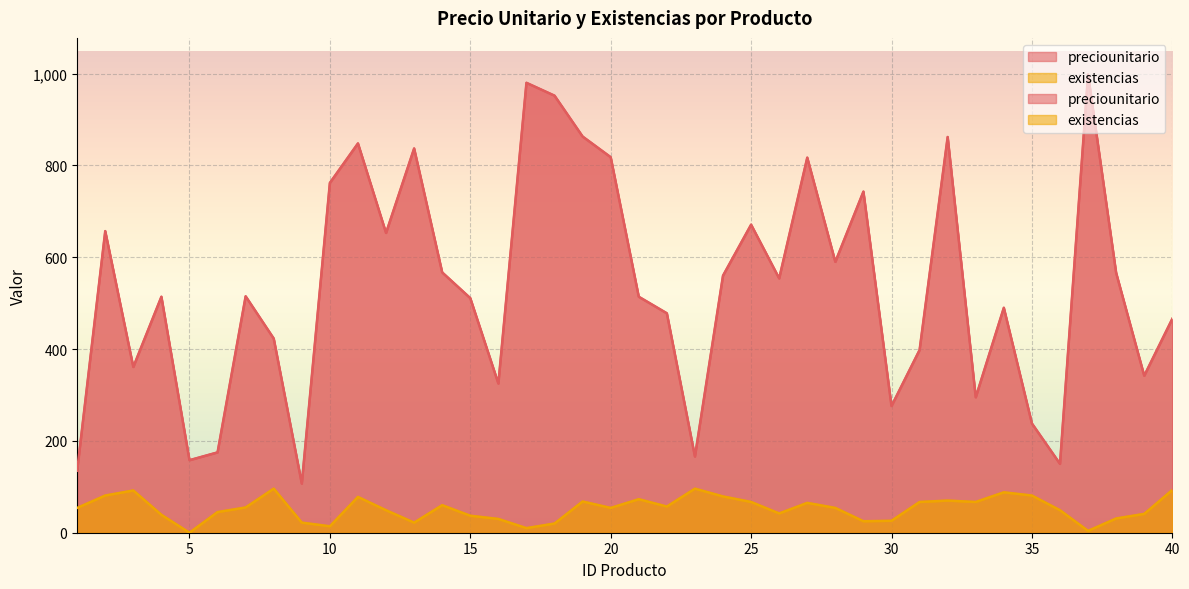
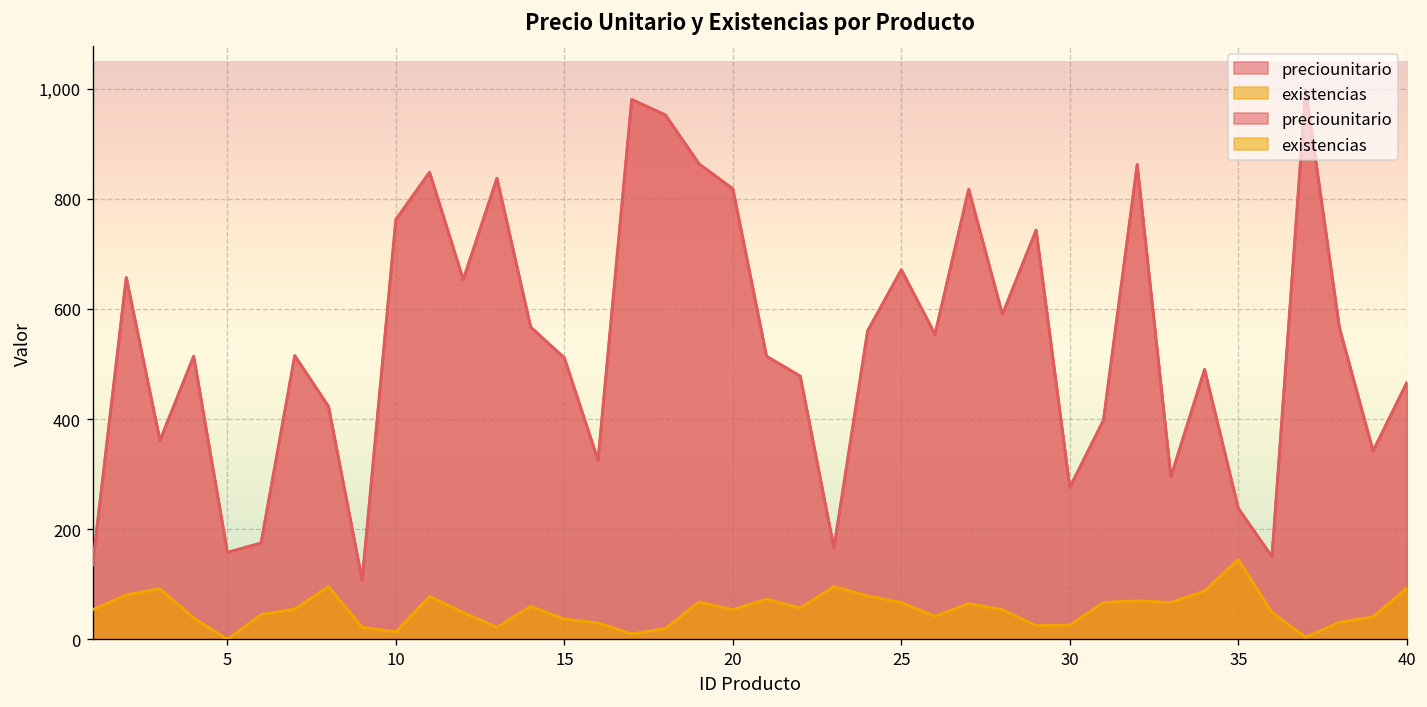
  {
    "preciounitario": {
      "5": 160,
      "10": 760,
      "15": 510,
      "20": 820,
      "25": 670,
      "30": 280,
      "35": 240,
      "40": 470
    },
    "existencias": {
      "5": 0,
      "10": 10,
      "15": 40,
      "20": 50,
      "25": 70,
      "30": 30,
-     "35": 80,
+     "35": 150,
      "40": 90
    }
  }
